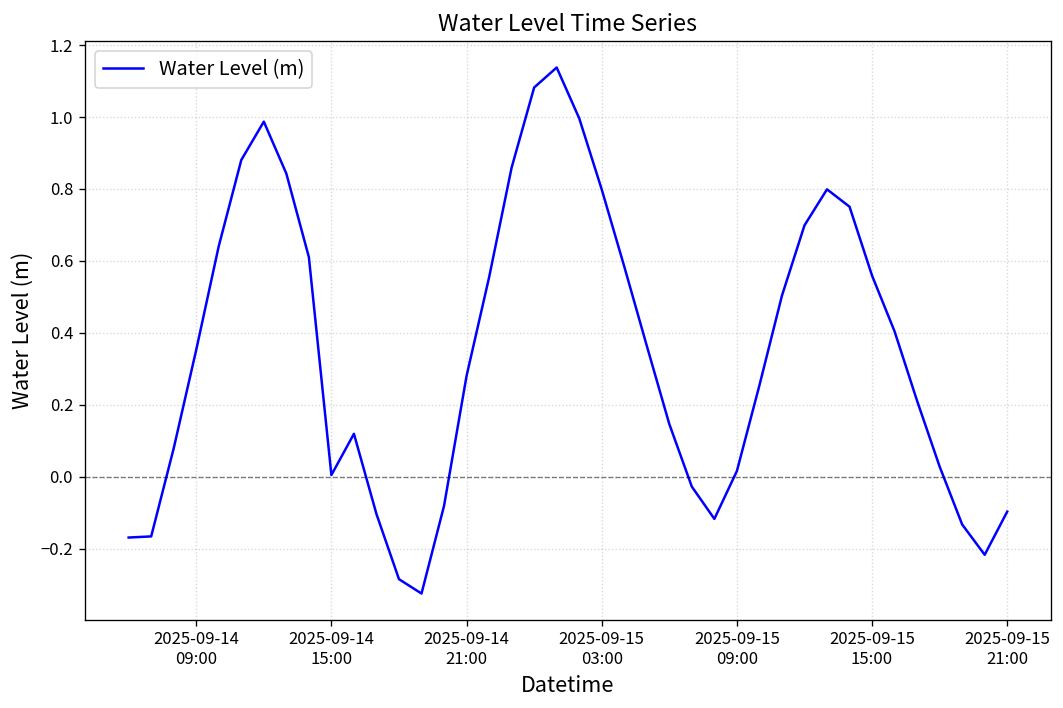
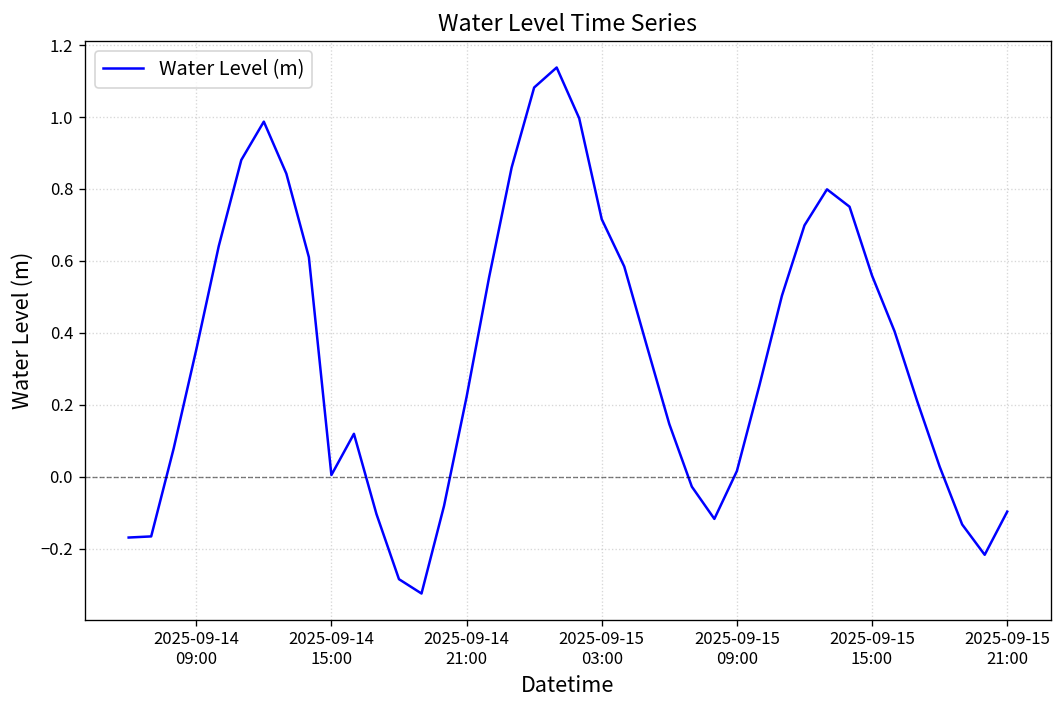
  {
    "2025-09-14 09:00": 0.35,
    "2025-09-14 15:00": 0.00,
-   "2025-09-14 21:00": 0.28,
-   "2025-09-15 03:00": 0.80,
+   "2025-09-14 21:00": 0.22,
+   "2025-09-15 03:00": 0.72,
    "2025-09-15 09:00": 0.02,
    "2025-09-15 15:00": 0.56,
    "2025-09-15 21:00": -0.10
  }
